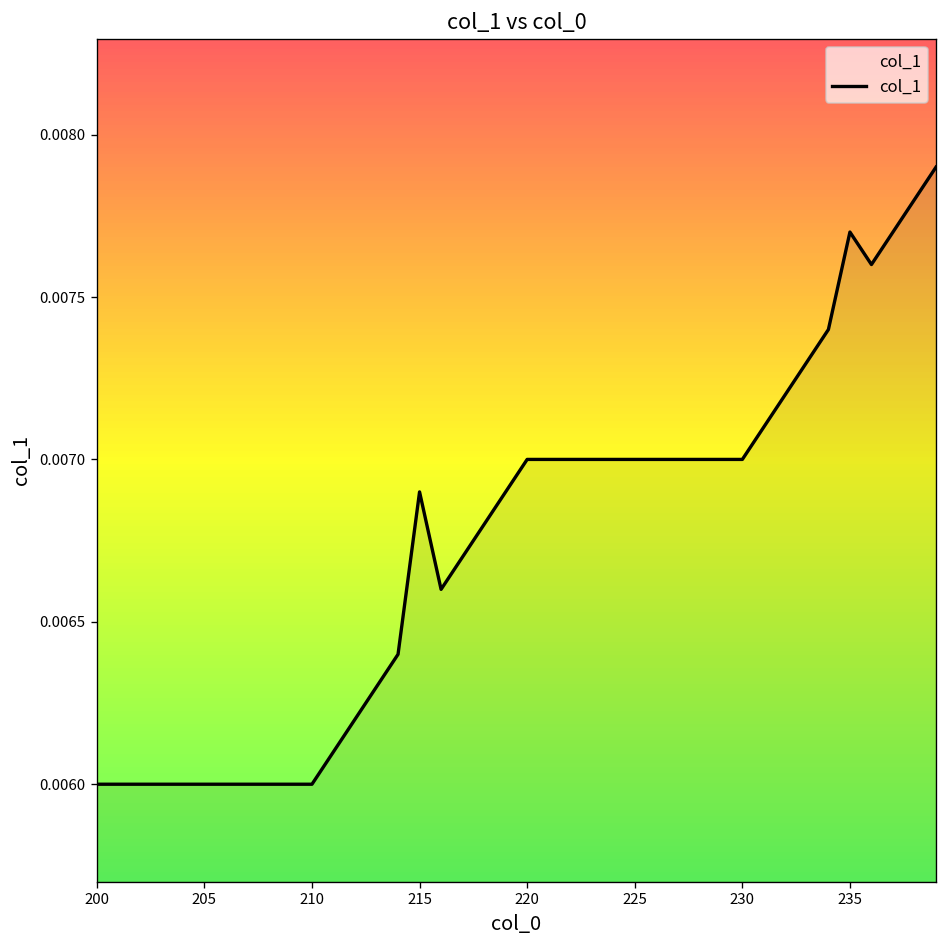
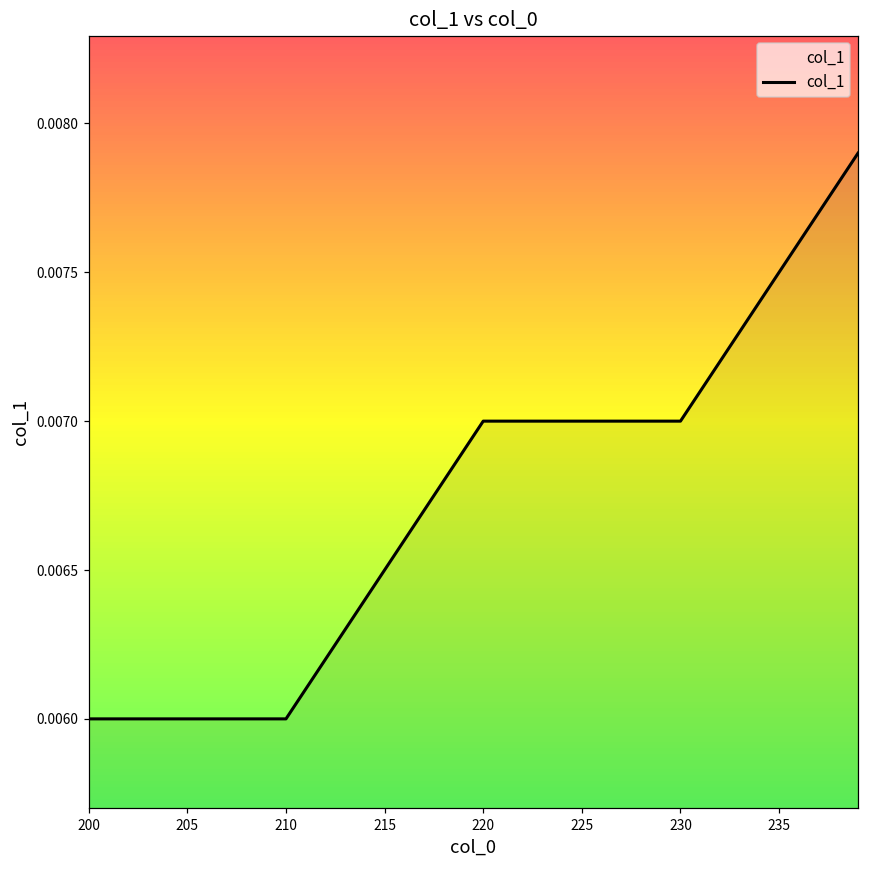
  {
    "200": 0.0060,
    "205": 0.0060,
    "210": 0.0060,
-   "215": 0.0069,
+   "215": 0.0065,
    "220": 0.0070,
    "225": 0.0070,
    "230": 0.0070,
-   "235": 0.0077
+   "235": 0.0075
  }
